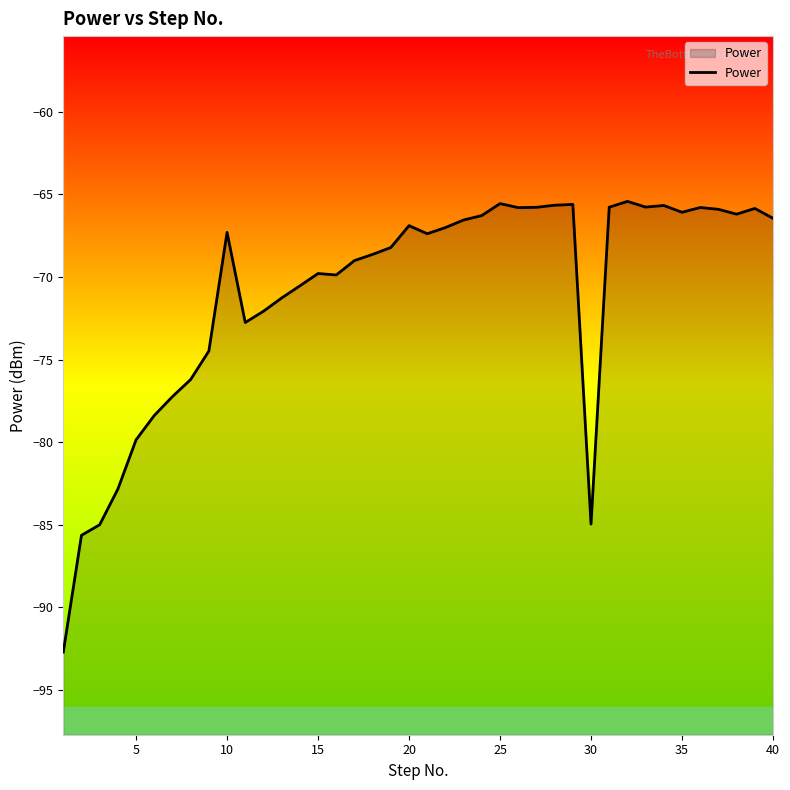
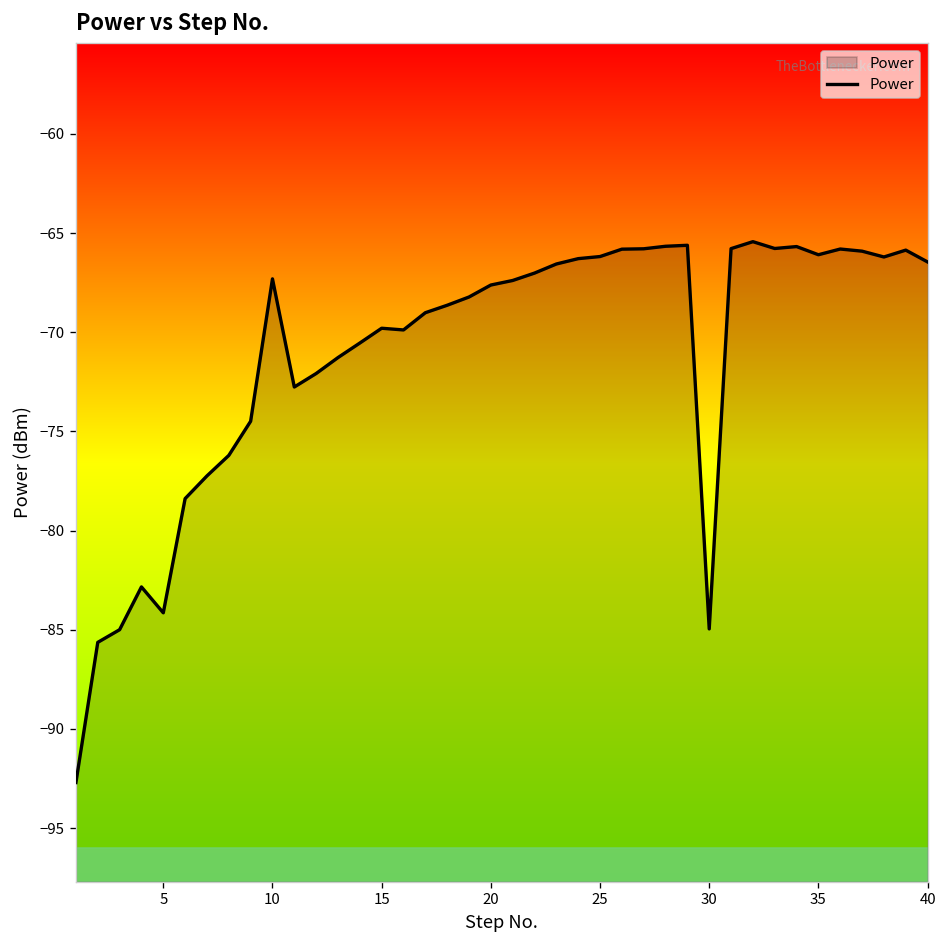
  {
-   "5": -79.9,
+   "5": -84.1,
    "10": -67.3,
    "15": -69.8,
-   "20": -66.9,
-   "25": -65.6,
+   "20": -67.6,
+   "25": -66.2,
    "30": -85.0,
    "35": -66.1,
    "40": -66.5
  }
